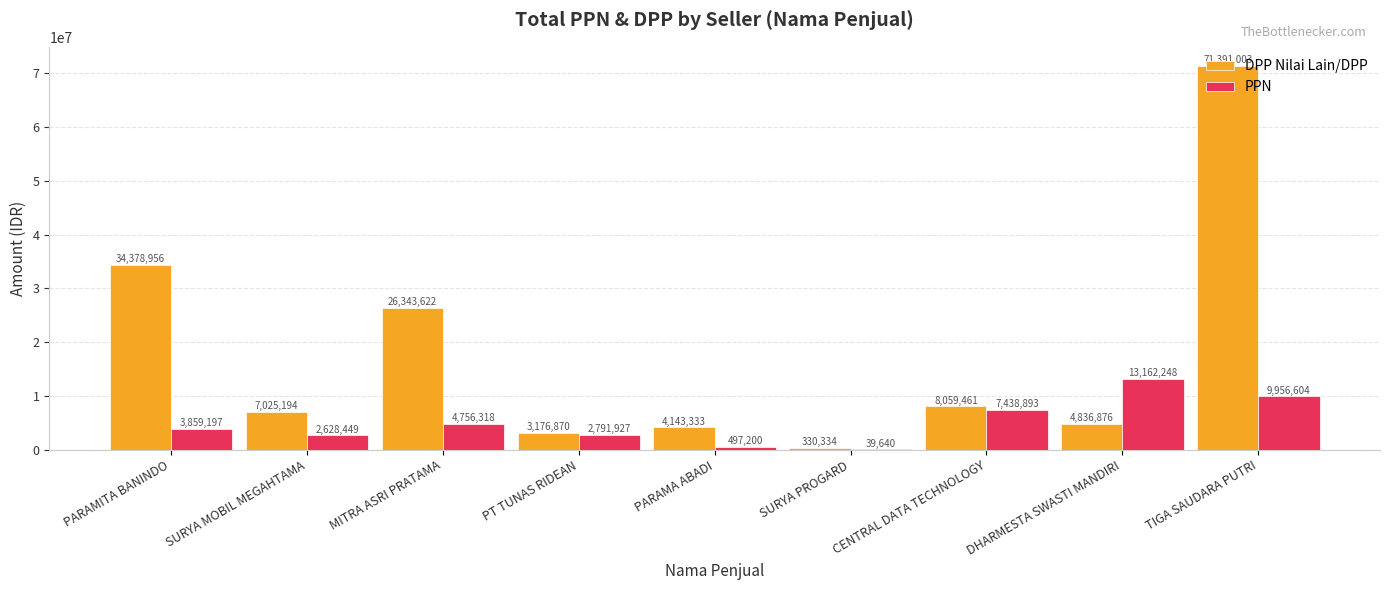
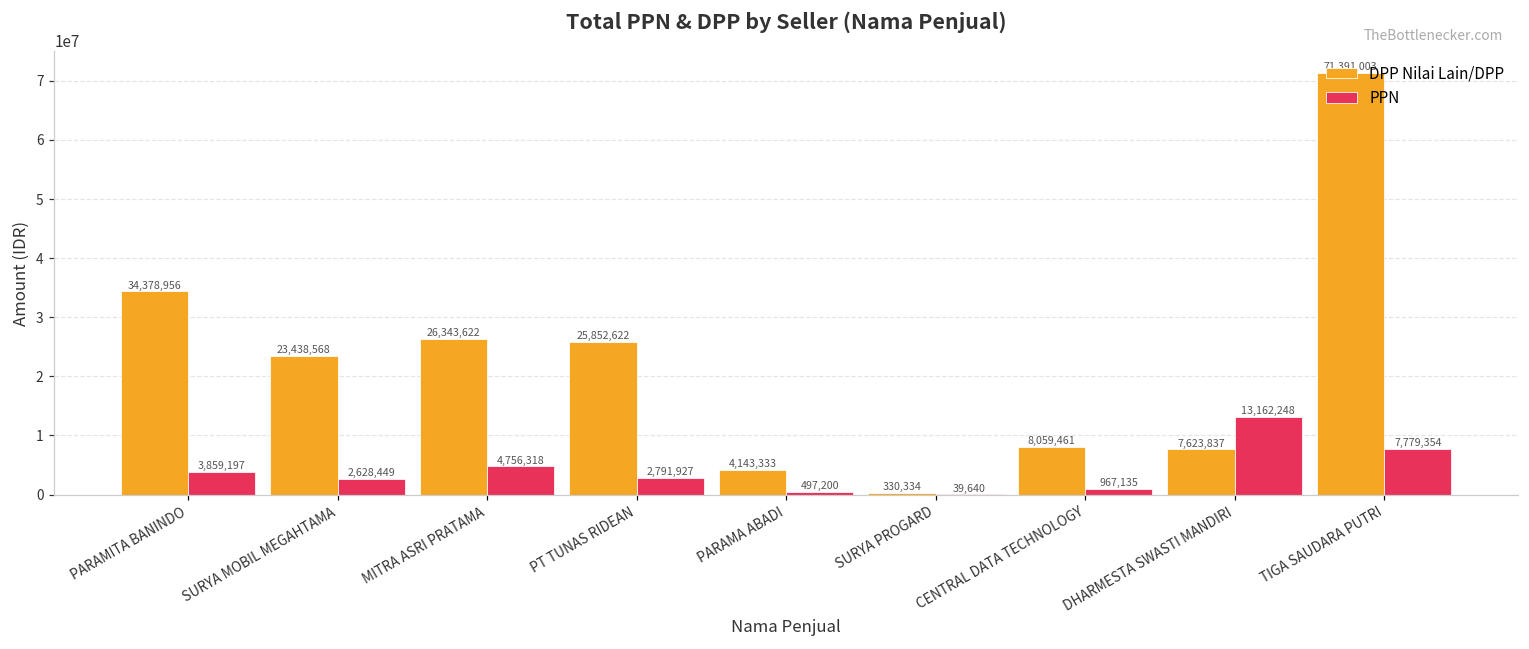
  {
    "DPP Nilai Lain/DPP": {
      "PARAMITA BANINDO": "34,378,956",
-     "SURYA MOBIL MEGAHTAMA": "7,025,194",
+     "SURYA MOBIL MEGAHTAMA": "23,438,568",
      "MITRA ASRI PRATAMA": "26,343,622",
-     "PT TUNAS RIDEAN": "3,176,870",
+     "PT TUNAS RIDEAN": "25,852,622",
      "PARAMA ABADI": "4,143,333",
      "SURYA PROGARD": "330,334",
      "CENTRAL DATA TECHNOLOGY": "8,059,461",
-     "DHARMESTA SWASTI MANDIRI": "4,836,876",
+     "DHARMESTA SWASTI MANDIRI": "7,623,837",
      "TIGA SAUDARA PUTRI": "71,391,003"
    },
    "PPN": {
      "PARAMITA BANINDO": "3,859,197",
      "SURYA MOBIL MEGAHTAMA": "2,628,449",
      "MITRA ASRI PRATAMA": "4,756,318",
      "PT TUNAS RIDEAN": "2,791,927",
      "PARAMA ABADI": "497,200",
      "SURYA PROGARD": "39,640",
-     "CENTRAL DATA TECHNOLOGY": "7,438,893",
+     "CENTRAL DATA TECHNOLOGY": "967,135",
      "DHARMESTA SWASTI MANDIRI": "13,162,248",
-     "TIGA SAUDARA PUTRI": "9,956,604"
+     "TIGA SAUDARA PUTRI": "7,779,354"
    }
  }
